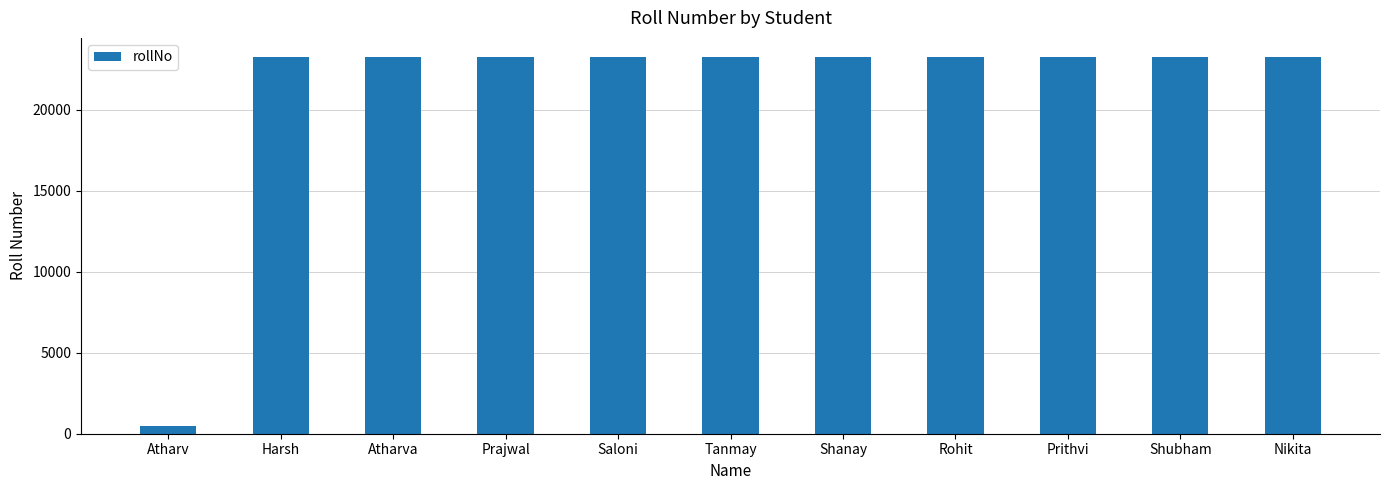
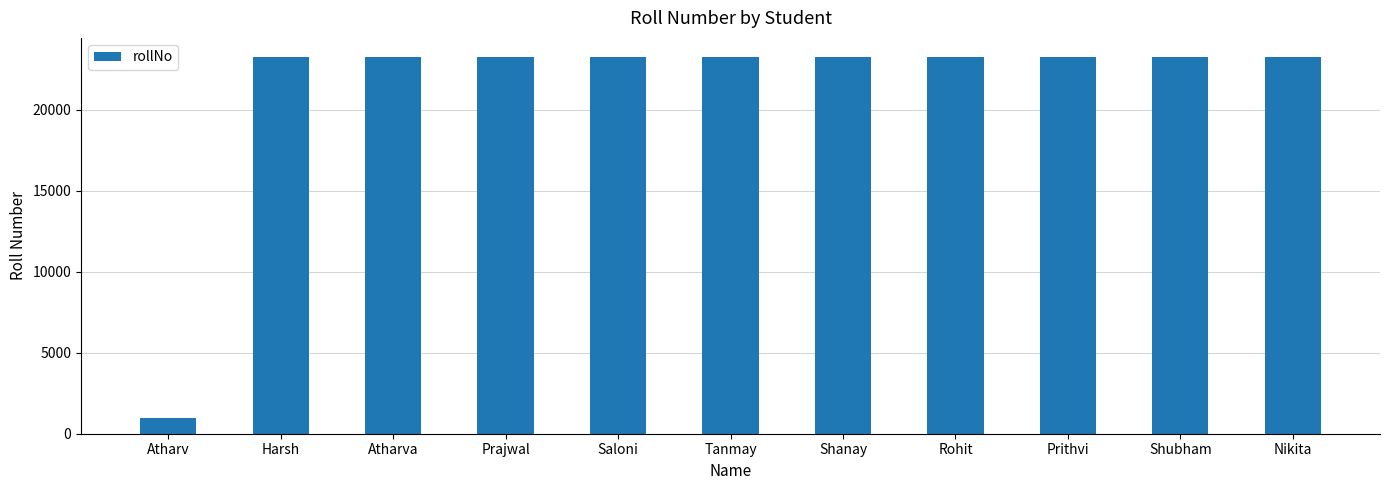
  {
-   "Atharv": 500,
+   "Atharv": 1000,
    "Harsh": 23300,
    "Atharva": 23300,
    "Prajwal": 23300,
    "Saloni": 23300,
    "Tanmay": 23300,
    "Shanay": 23300,
    "Rohit": 23300,
    "Prithvi": 23300,
    "Shubham": 23300,
    "Nikita": 23300
  }
